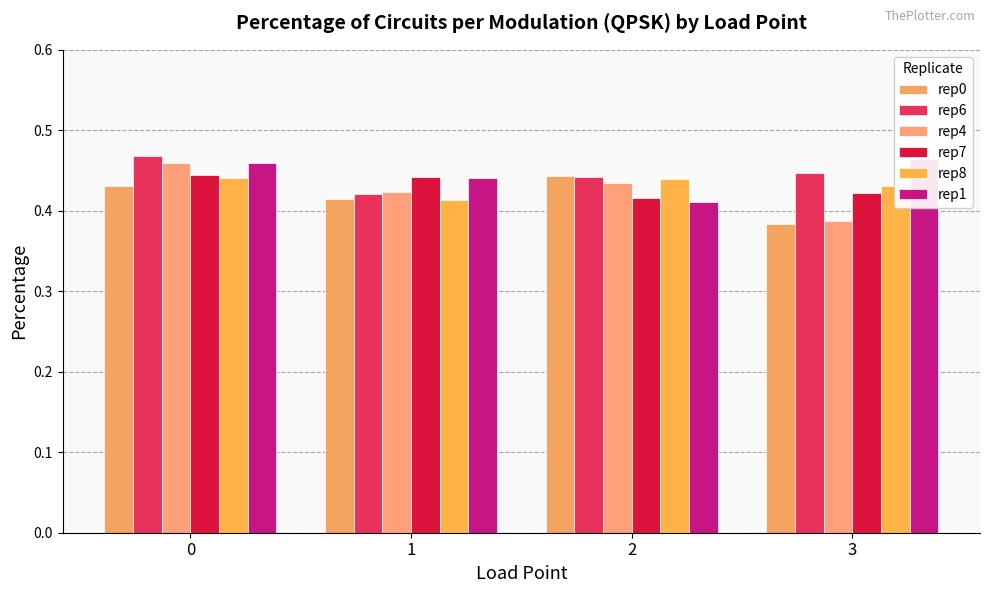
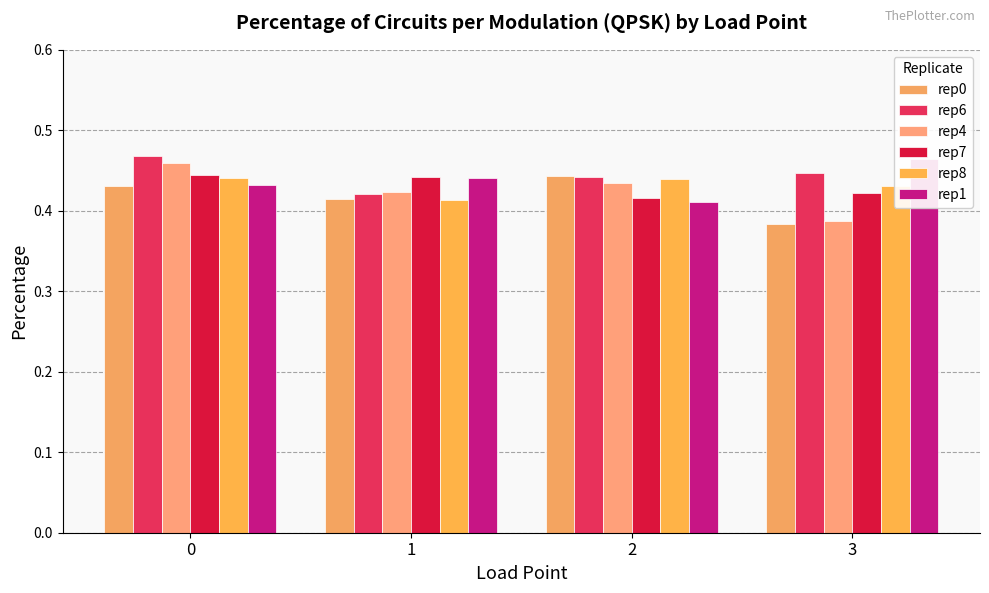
  {
    "rep1": {
-     "0": 0.46,
+     "0": 0.43,
      "1": 0.44,
      "2": 0.41
    }
  }
